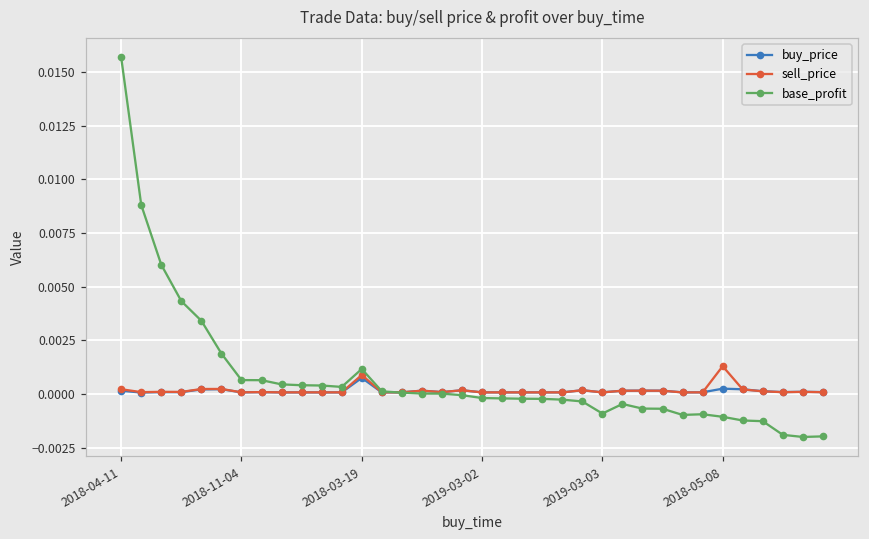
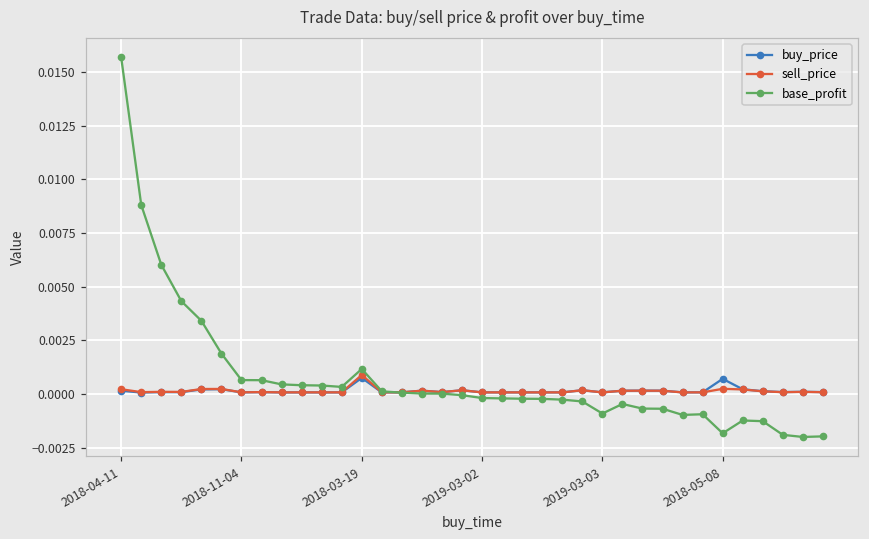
  {
    "buy_price": {
      "2018-03-19": 0.0007,
-     "2018-05-08": 0.0002
+     "2018-05-08": 0.0007
    },
    "sell_price": {
      "2018-03-19": 0.0009,
-     "2018-05-08": 0.0013
+     "2018-05-08": 0.0002
    },
    "base_profit": {
      "2018-04-11": 0.0157,
      "2018-03-19": 0.0012,
      "2019-03-03": -0.0009,
-     "2018-05-08": -0.0011
+     "2018-05-08": -0.0018
    }
  }
